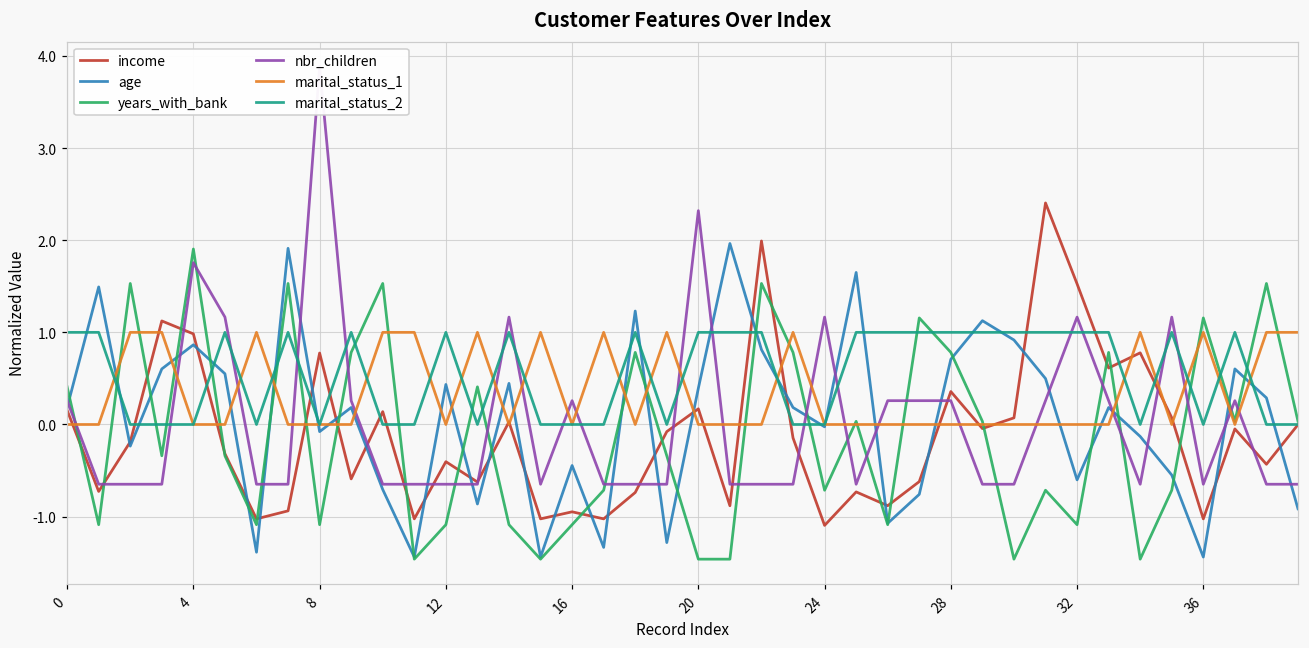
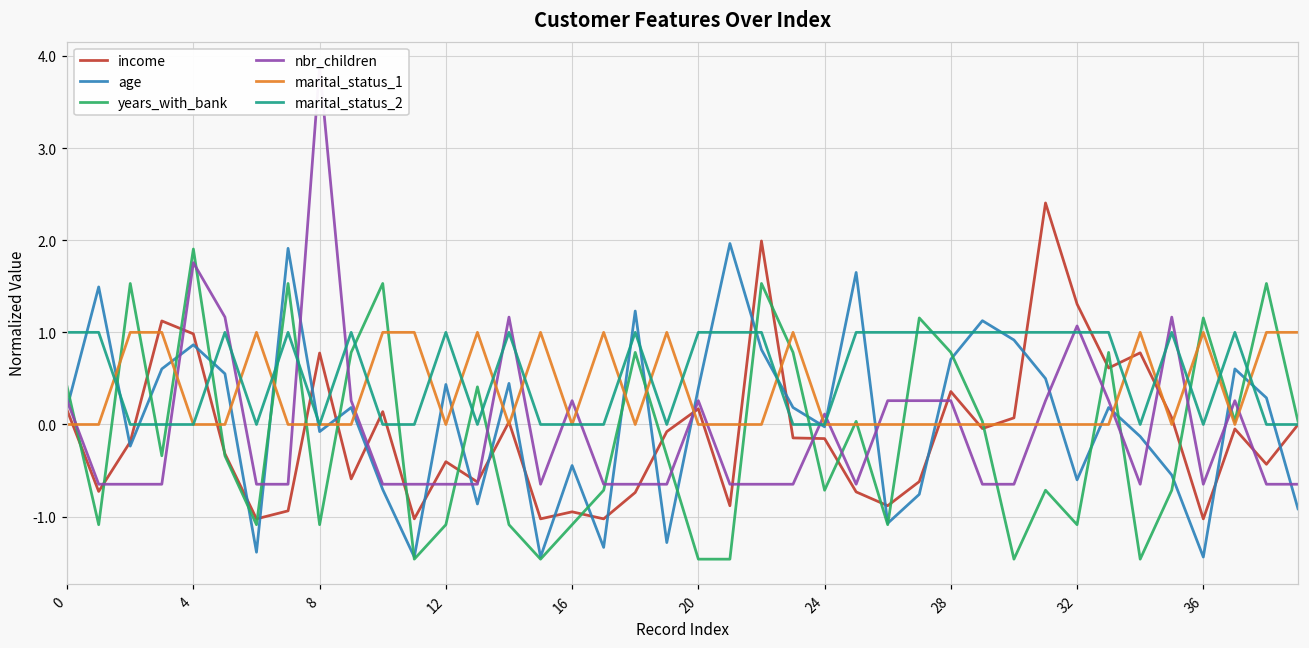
  {
    "income": {
      "4": 1.0,
      "8": 0.8,
      "12": -0.4,
      "16": -0.9,
      "20": 0.2,
-     "24": -1.1,
+     "24": -0.2,
      "28": 0.4,
-     "32": 1.5,
+     "32": 1.3,
      "36": -1.0
    },
    "age": {
      "4": 0.9,
      "8": -0.1,
      "12": 0.4,
      "16": -0.4,
      "20": 0.4,
      "28": 0.7,
      "32": -0.6,
      "36": -1.4
    },
    "nbr_children": {
      "0": 0.3,
      "4": 1.8,
      "12": -0.6,
      "16": 0.3,
-     "20": 2.3,
-     "24": 1.2,
+     "20": 0.3,
+     "24": 0.1,
      "28": 0.3,
-     "32": 1.2,
+     "32": 1.1,
      "36": -0.6
    },
    "marital_status_1": {
      "0": 0.0,
      "12": 0.0,
      "20": 0.0,
      "28": 0.0,
      "32": 0.0,
      "36": 1.0
    }
  }
